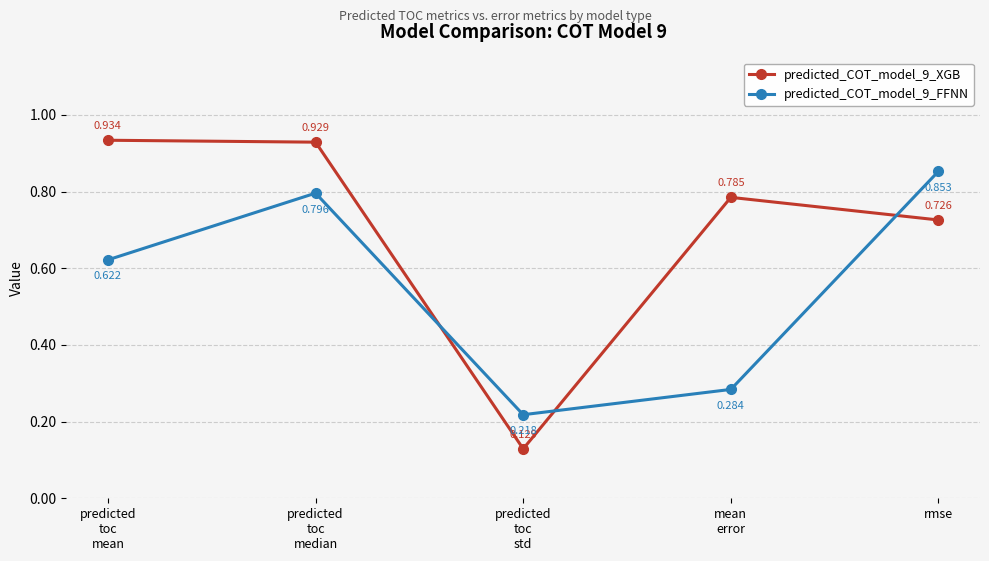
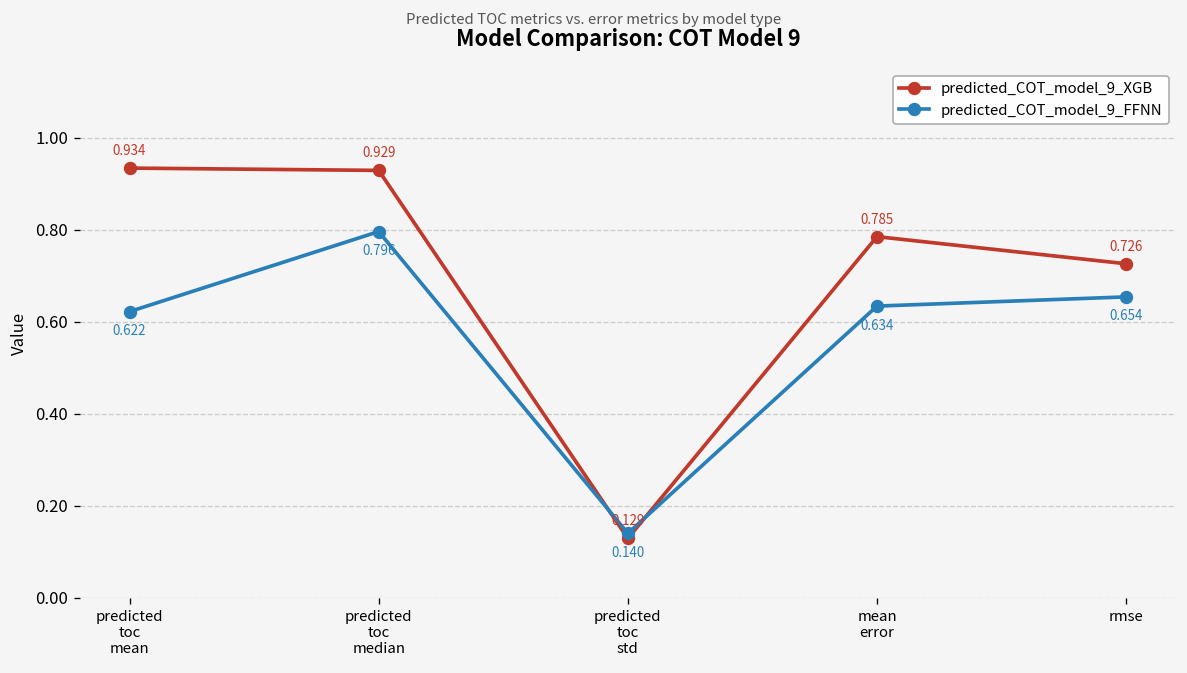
  {
    "predicted_COT_model_9_XGB": {
      "predicted toc mean": 0.934,
      "predicted toc median": 0.929,
      "predicted toc std": 0.129,
      "mean error": 0.785,
      "rmse": 0.726
    },
    "predicted_COT_model_9_FFNN": {
      "predicted toc mean": 0.622,
      "predicted toc median": 0.796,
-     "predicted toc std": 0.218,
-     "mean error": 0.284,
-     "rmse": 0.853
+     "predicted toc std": 0.140,
+     "mean error": 0.634,
+     "rmse": 0.654
    }
  }
